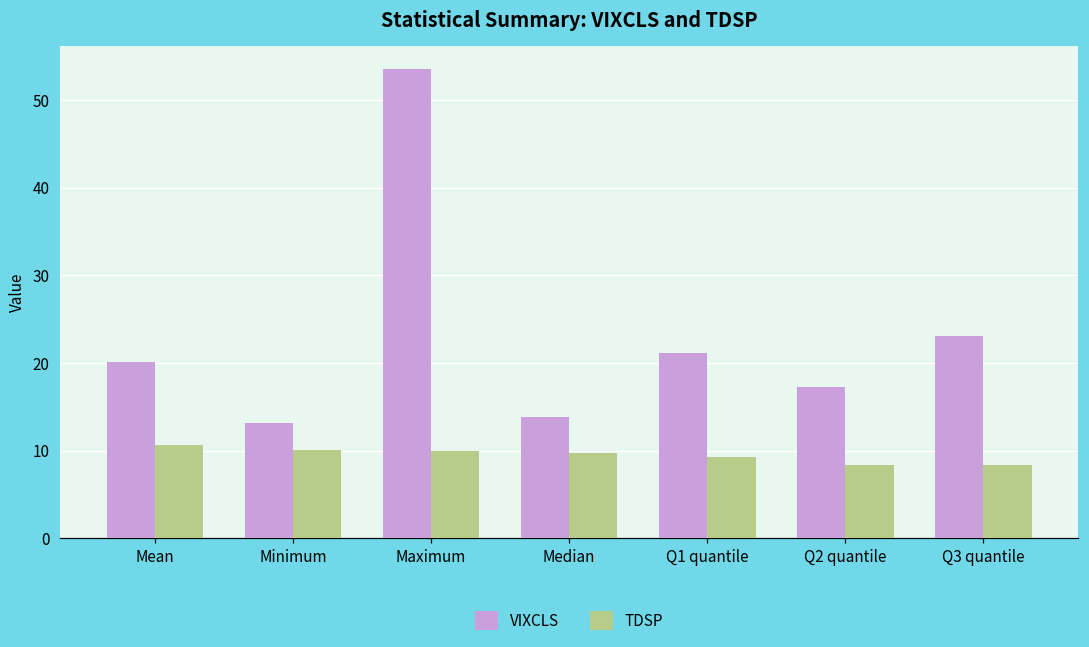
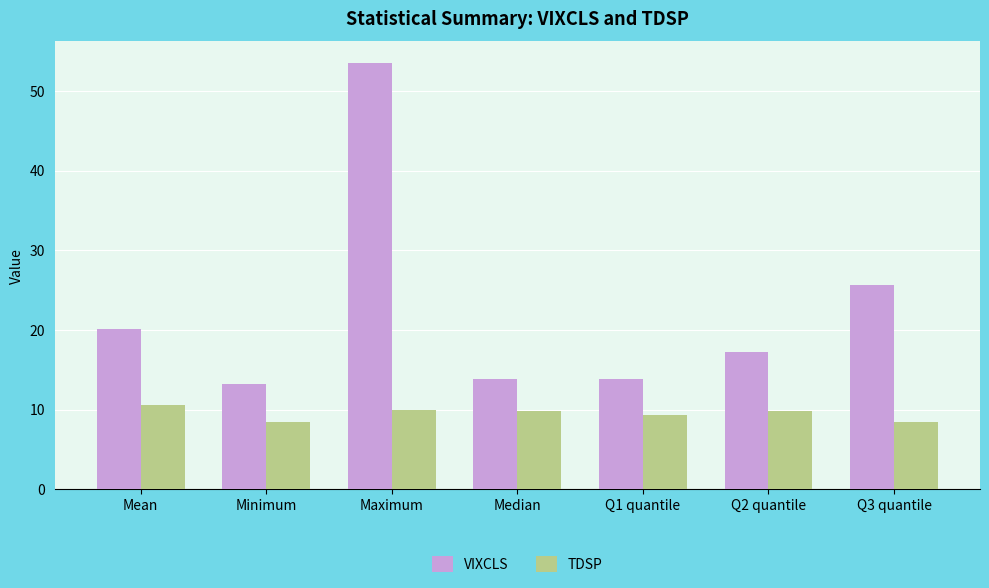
  {
    "VIXCLS": {
      "Mean": 20,
      "Minimum": 13,
      "Maximum": 54,
      "Median": 14,
-     "Q1 quantile": 21,
+     "Q1 quantile": 14,
      "Q2 quantile": 17,
-     "Q3 quantile": 23
+     "Q3 quantile": 26
    },
    "TDSP": {
      "Mean": 11,
-     "Minimum": 10,
+     "Minimum": 8,
      "Maximum": 10,
      "Median": 10,
      "Q1 quantile": 9,
-     "Q2 quantile": 8,
+     "Q2 quantile": 10,
      "Q3 quantile": 8
    }
  }
